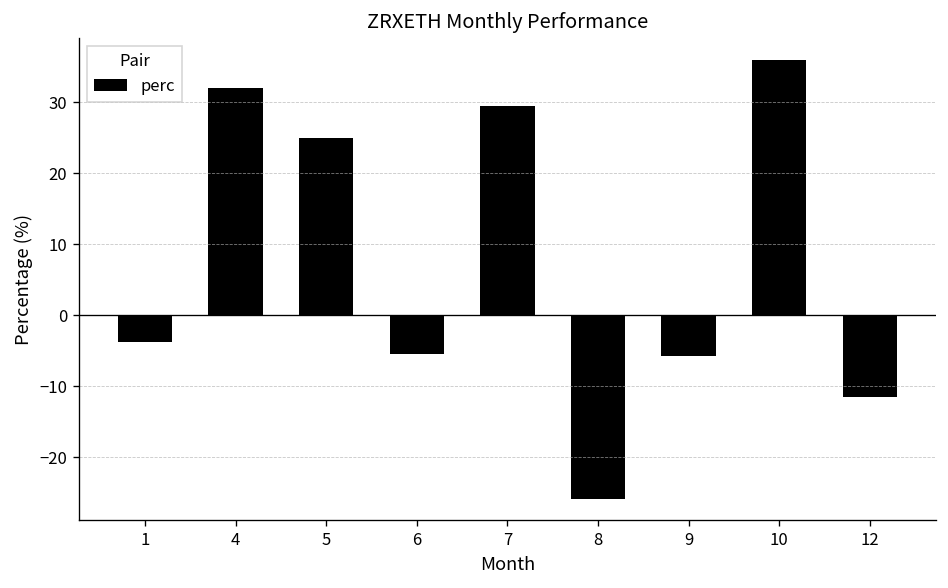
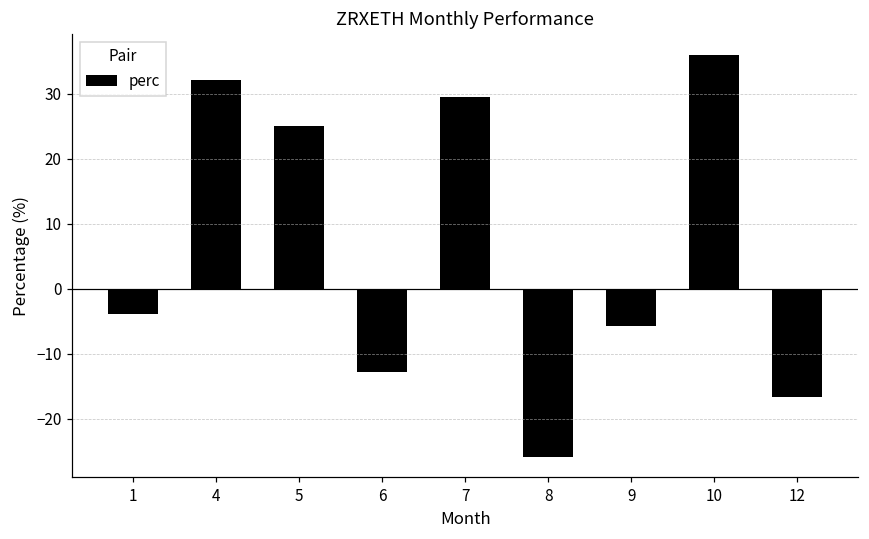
  {
    "1": -4,
    "4": 32,
    "5": 25,
-   "6": -6,
+   "6": -13,
    "7": 29,
    "8": -26,
    "9": -6,
    "10": 36,
-   "12": -11
+   "12": -17
  }
